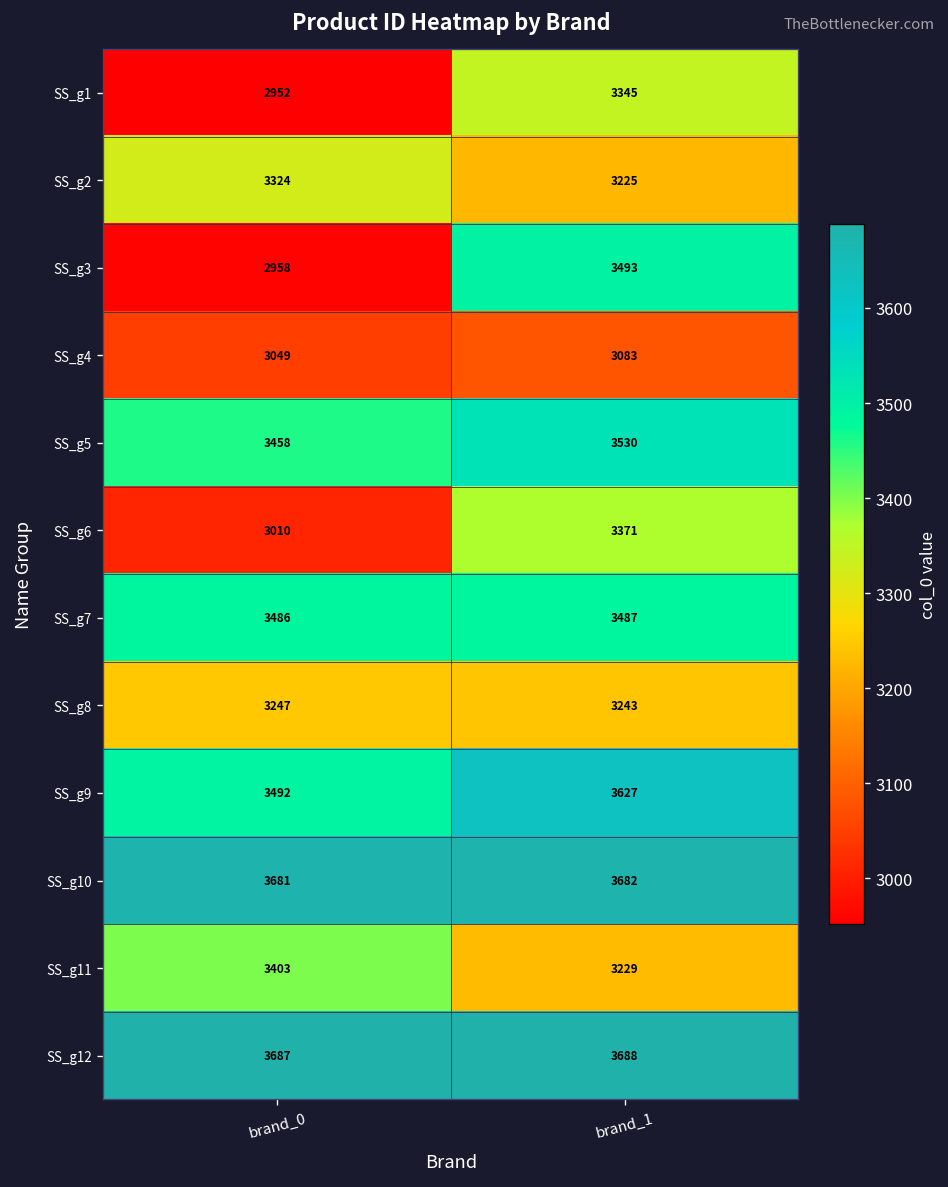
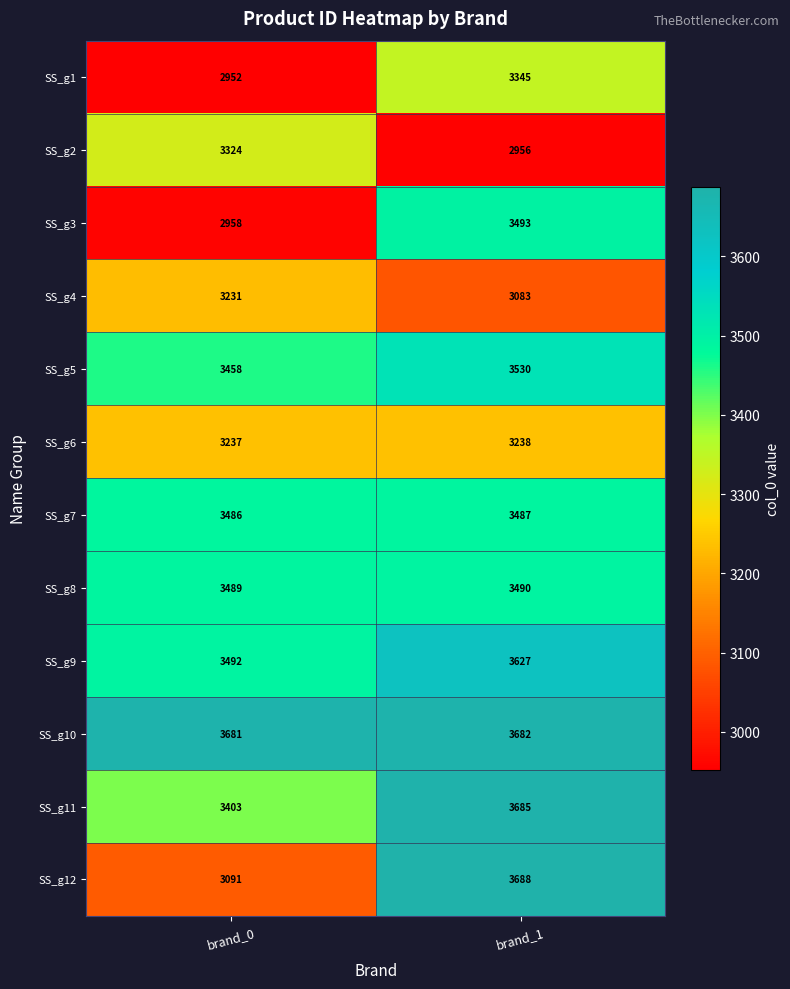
  {
    "SS_g1": {
      "brand_0": 2952,
      "brand_1": 3345
    },
    "SS_g2": {
      "brand_0": 3324,
-     "brand_1": 3225
+     "brand_1": 2956
    },
    "SS_g3": {
      "brand_0": 2958,
      "brand_1": 3493
    },
    "SS_g4": {
-     "brand_0": 3049,
+     "brand_0": 3231,
      "brand_1": 3083
    },
    "SS_g5": {
      "brand_0": 3458,
      "brand_1": 3530
    },
    "SS_g6": {
-     "brand_0": 3010,
-     "brand_1": 3371
+     "brand_0": 3237,
+     "brand_1": 3238
    },
    "SS_g7": {
      "brand_0": 3486,
      "brand_1": 3487
    },
    "SS_g8": {
-     "brand_0": 3247,
-     "brand_1": 3243
+     "brand_0": 3489,
+     "brand_1": 3490
    },
    "SS_g9": {
      "brand_0": 3492,
      "brand_1": 3627
    },
    "SS_g10": {
      "brand_0": 3681,
      "brand_1": 3682
    },
    "SS_g11": {
      "brand_0": 3403,
-     "brand_1": 3229
+     "brand_1": 3685
    },
    "SS_g12": {
-     "brand_0": 3687,
+     "brand_0": 3091,
      "brand_1": 3688
    }
  }
